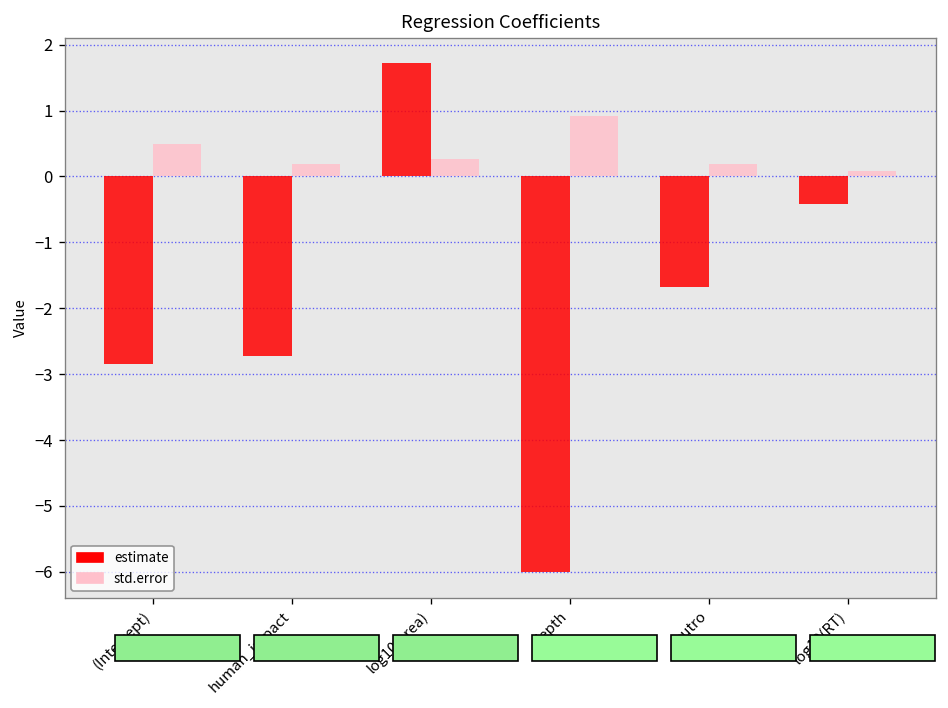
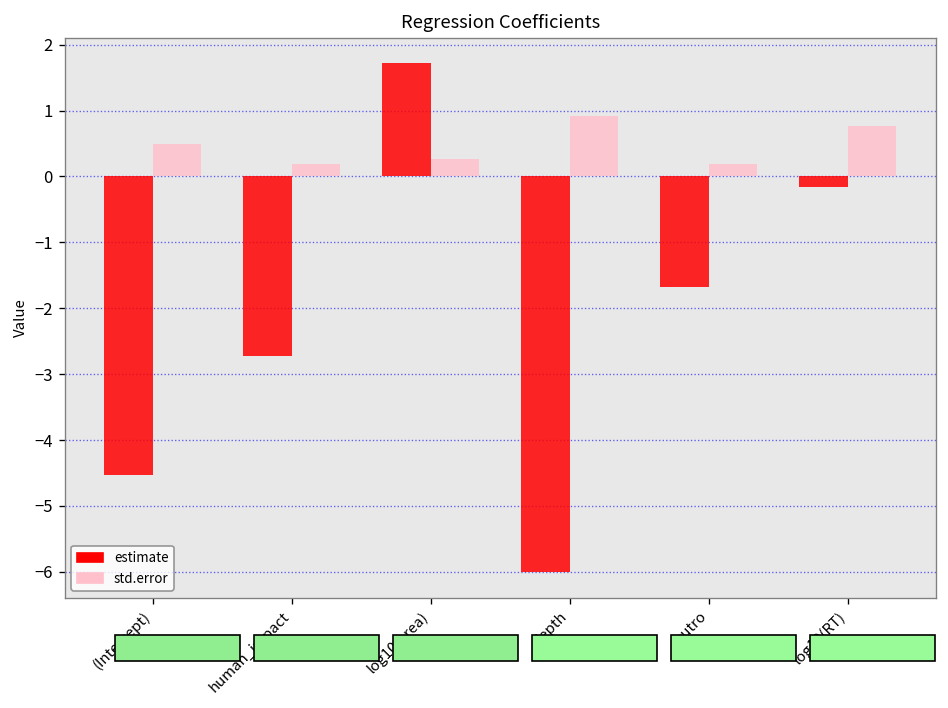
  {
    "estimate": {
-     "(Intercept)": -2.9,
+     "(Intercept)": -4.5,
      "human_impact": -2.7,
      "log10(area)": 1.7,
      "depth": -6.0,
      "eutro": -1.7,
-     "log10(RT)": -0.4
+     "log10(RT)": -0.2
    },
    "std.error": {
      "(Intercept)": 0.5,
      "human_impact": 0.2,
      "log10(area)": 0.3,
      "depth": 0.9,
      "eutro": 0.2,
-     "log10(RT)": 0.1
+     "log10(RT)": 0.8
    }
  }
